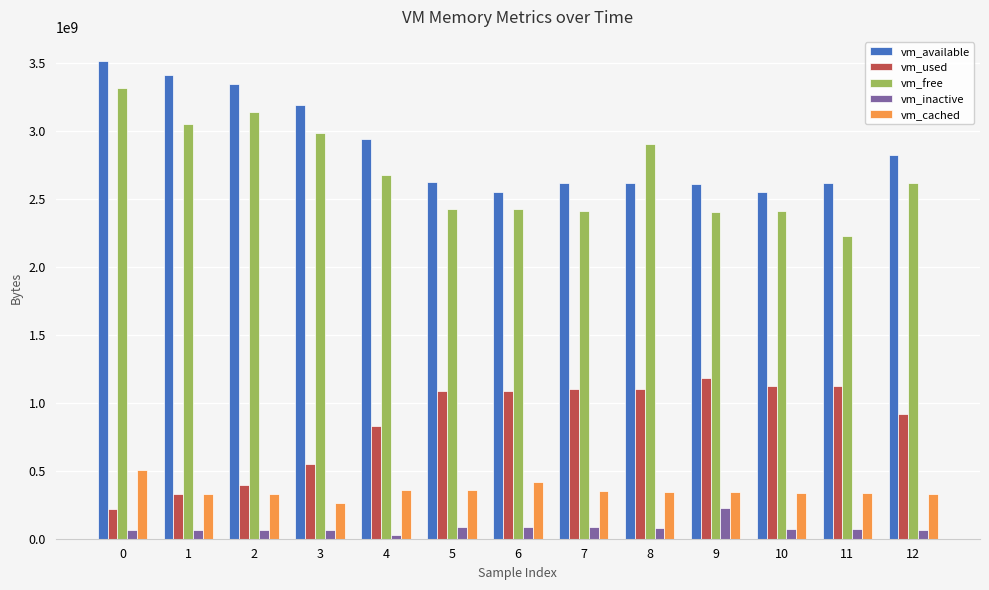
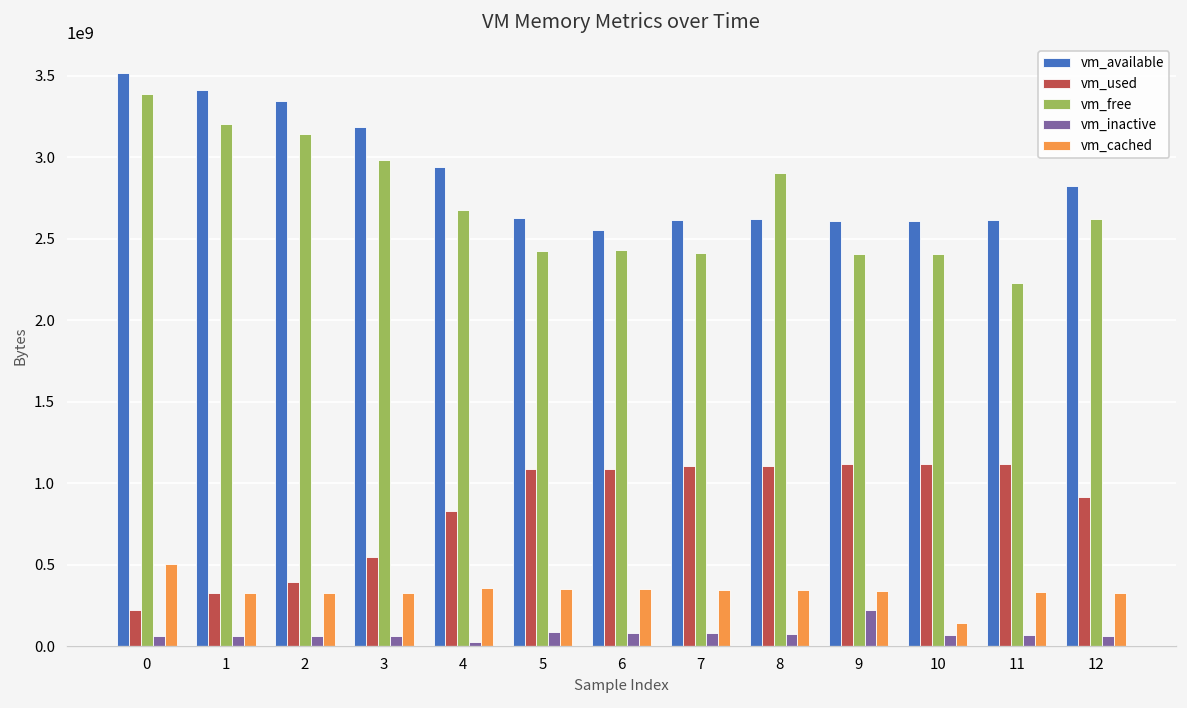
  {
    "vm_available": {
      "0": 3520000000,
      "1": 3410000000,
      "2": 3350000000,
      "3": 3190000000,
      "4": 2940000000,
      "5": 2630000000,
      "6": 2550000000,
      "7": 2620000000,
      "8": 2620000000,
      "9": 2610000000,
-     "10": 2550000000,
+     "10": 2610000000,
      "11": 2610000000,
      "12": 2820000000
    },
    "vm_used": {
      "0": 220000000,
      "1": 330000000,
      "2": 390000000,
      "3": 550000000,
      "4": 830000000,
      "5": 1090000000,
      "6": 1090000000,
      "7": 1100000000,
      "8": 1100000000,
-     "9": 1180000000,
+     "9": 1120000000,
      "10": 1120000000,
      "11": 1120000000,
      "12": 920000000
    },
    "vm_free": {
-     "0": 3310000000,
-     "1": 3050000000,
+     "0": 3390000000,
+     "1": 3210000000,
      "2": 3140000000,
      "3": 2980000000,
      "4": 2670000000,
      "5": 2420000000,
      "6": 2430000000,
      "7": 2410000000,
      "8": 2900000000,
      "9": 2400000000,
      "10": 2410000000,
      "11": 2230000000,
      "12": 2620000000
    },
    "vm_inactive": {
      "0": 60000000,
      "1": 60000000,
      "2": 60000000,
      "3": 60000000,
      "4": 30000000,
      "5": 90000000,
      "6": 90000000,
      "7": 80000000,
      "8": 80000000,
      "9": 220000000,
      "10": 70000000,
      "11": 70000000,
      "12": 60000000
    },
    "vm_cached": {
      "0": 510000000,
      "1": 330000000,
      "2": 330000000,
-     "3": 260000000,
+     "3": 330000000,
      "4": 360000000,
      "5": 360000000,
-     "6": 420000000,
+     "6": 350000000,
      "7": 350000000,
      "8": 340000000,
      "9": 340000000,
-     "10": 340000000,
+     "10": 140000000,
      "11": 330000000,
      "12": 330000000
    }
  }
